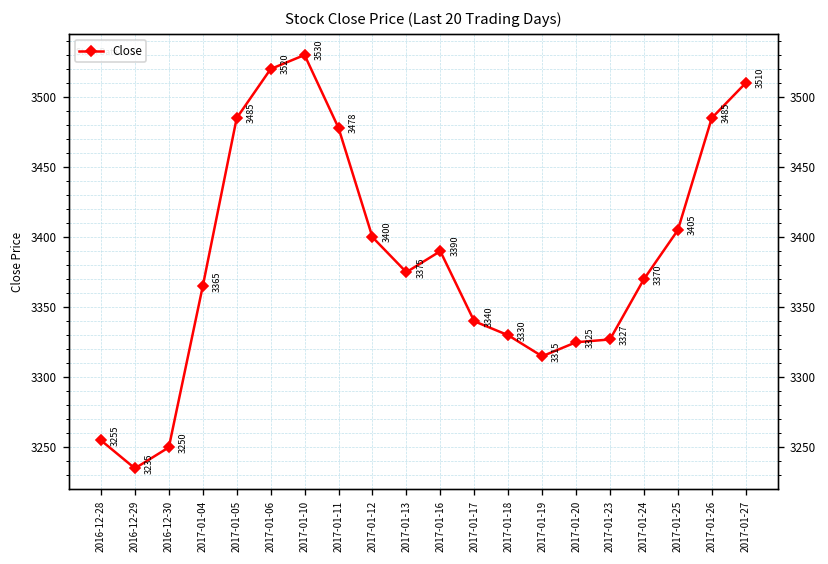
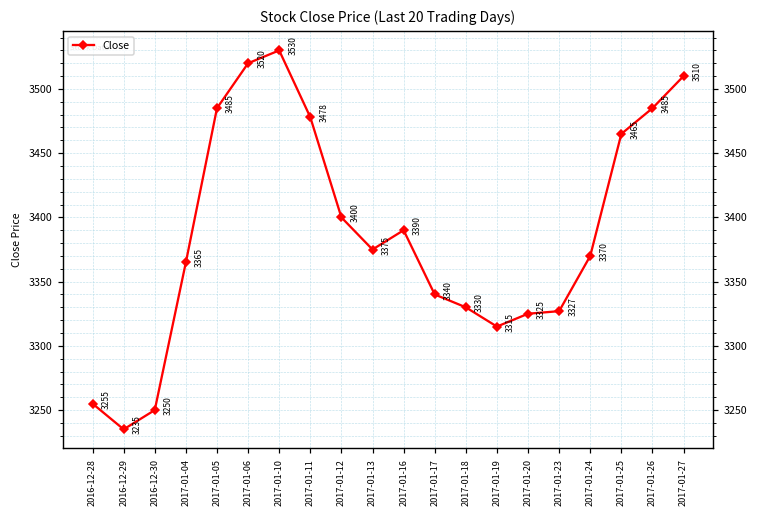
  {
    "2016-12-28": 3255,
    "2016-12-29": 3235,
    "2016-12-30": 3250,
    "2017-01-04": 3365,
    "2017-01-05": 3485,
    "2017-01-06": 3520,
    "2017-01-10": 3530,
    "2017-01-11": 3478,
    "2017-01-12": 3400,
    "2017-01-13": 3375,
    "2017-01-16": 3390,
    "2017-01-17": 3340,
    "2017-01-18": 3330,
    "2017-01-19": 3315,
    "2017-01-20": 3325,
    "2017-01-23": 3327,
    "2017-01-24": 3370,
-   "2017-01-25": 3405,
+   "2017-01-25": 3465,
    "2017-01-26": 3485,
    "2017-01-27": 3510
  }
